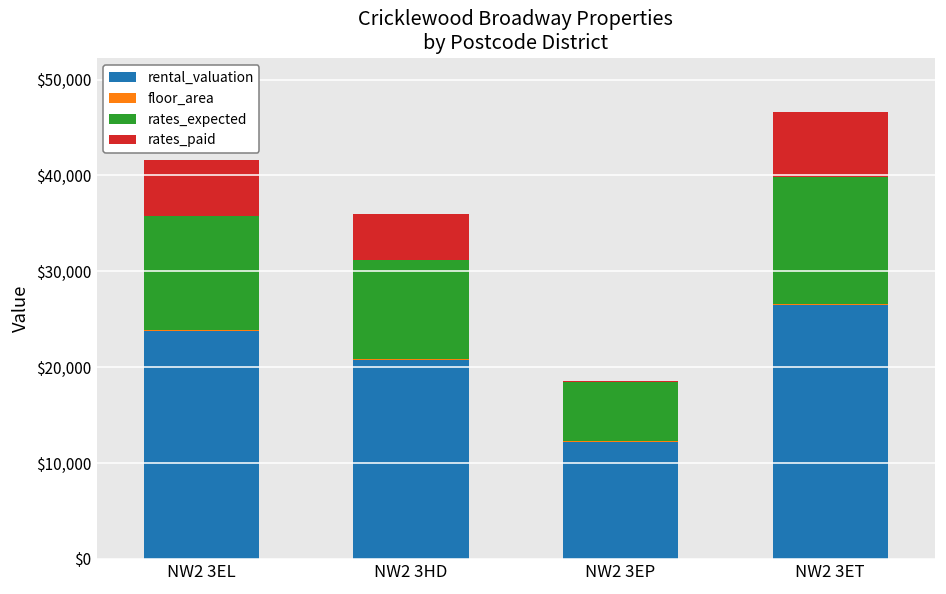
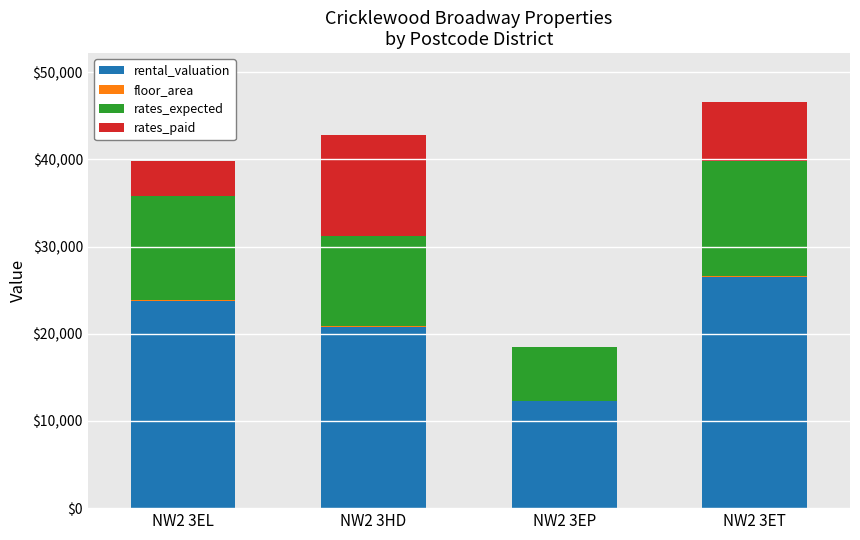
  {
    "rental_valuation": {
      "NW2 3EL": "$24,000",
      "NW2 3HD": "$21,000",
      "NW2 3EP": "$12,000",
      "NW2 3ET": "$27,000"
    },
    "rates_expected": {
      "NW2 3EL": "$12,000",
      "NW2 3HD": "$10,000",
      "NW2 3EP": "$6,000",
      "NW2 3ET": "$13,000"
    },
    "rates_paid": {
-     "NW2 3EL": "$6,000",
-     "NW2 3HD": "$5,000",
+     "NW2 3EL": "$4,000",
+     "NW2 3HD": "$12,000",
      "NW2 3ET": "$7,000"
    }
  }
